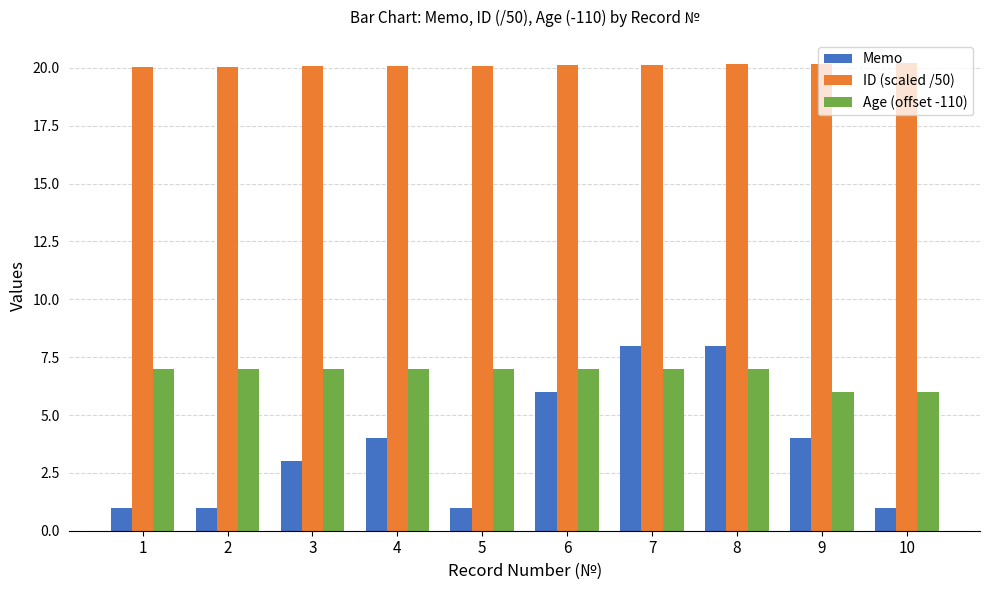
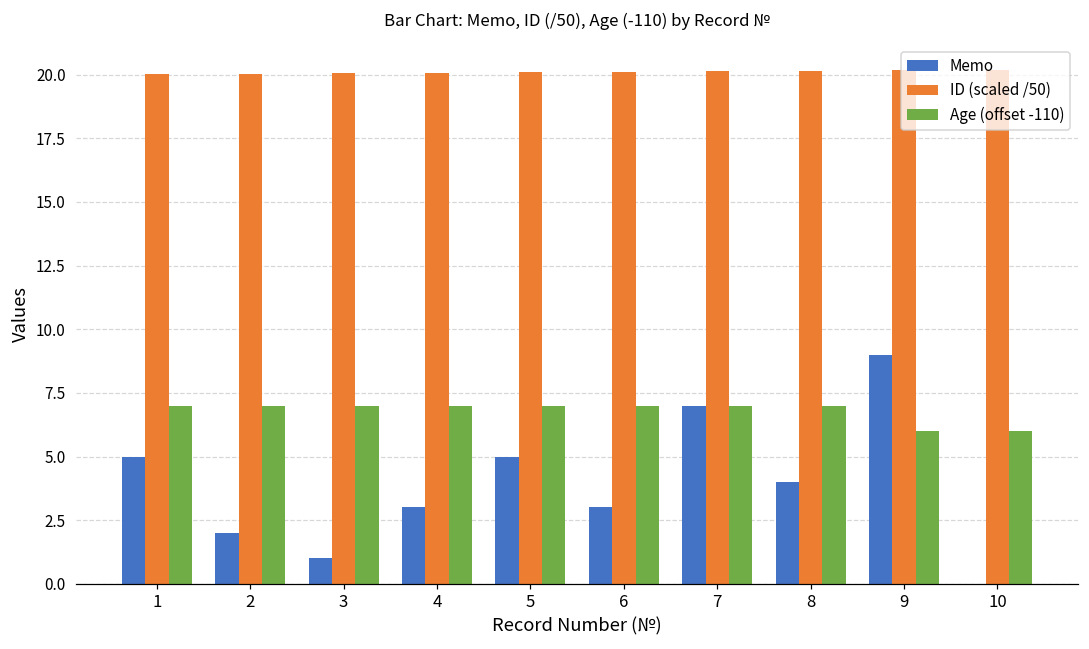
  {
    "Memo": {
-     "1": 1,
-     "2": 1,
-     "3": 3,
-     "4": 4,
-     "5": 1,
-     "6": 6,
-     "7": 8,
-     "8": 8,
-     "9": 4,
-     "10": 1
+     "1": 5,
+     "2": 2,
+     "3": 1,
+     "4": 3,
+     "5": 5,
+     "6": 3,
+     "7": 7,
+     "8": 4,
+     "9": 9,
+     "10": 0
    },
    "ID (scaled /50)": {
      "1": 20,
      "2": 20,
      "3": 20,
      "4": 20,
      "5": 20,
      "6": 20.1,
      "7": 20.1,
      "8": 20.2
    },
    "Age (offset -110)": {
      "1": 7,
      "2": 7,
      "3": 7,
      "4": 7,
      "5": 7,
      "6": 7,
      "7": 7,
      "8": 7,
      "9": 6,
      "10": 6
    }
  }
